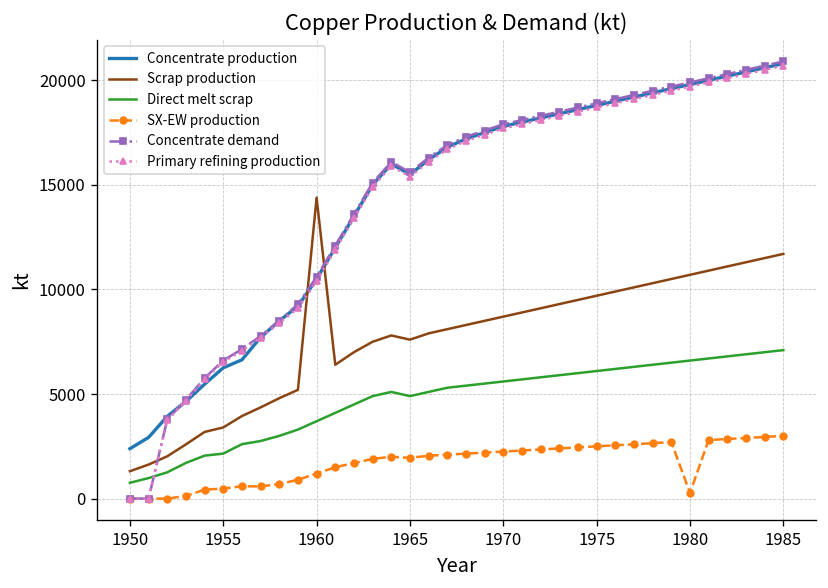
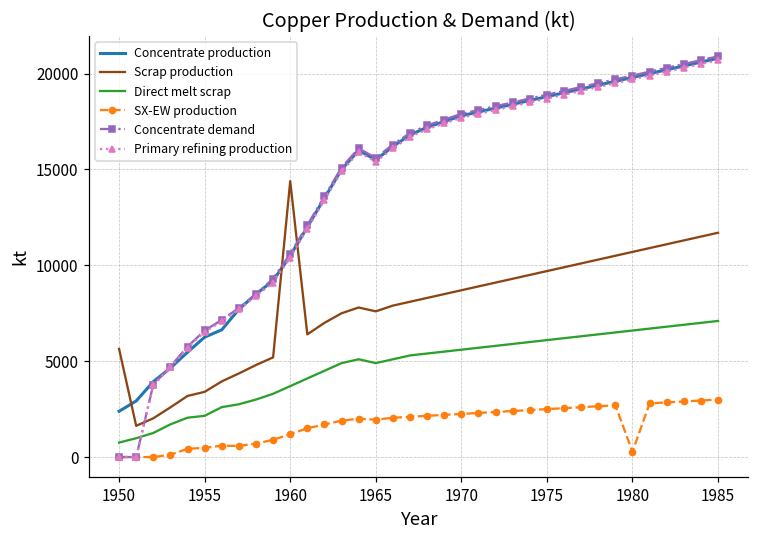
  {
    "Concentrate production": {
      "1950": 2400,
      "1955": 6300
    },
    "Scrap production": {
-     "1950": 1300,
+     "1950": 5600,
      "1955": 3400,
      "1960": 14400,
      "1965": 7600,
      "1970": 8700,
      "1975": 9700,
      "1980": 10700,
      "1985": 11700
    },
    "Direct melt scrap": {
      "1950": 800,
      "1955": 2200,
      "1960": 3700,
      "1965": 4900,
      "1970": 5600,
      "1975": 6100,
      "1980": 6600,
      "1985": 7100
    },
    "SX-EW production": {
      "1955": 500,
      "1960": 1200,
      "1965": 2000,
      "1970": 2300,
      "1975": 2500,
      "1980": 300,
      "1985": 3000
    }
  }
